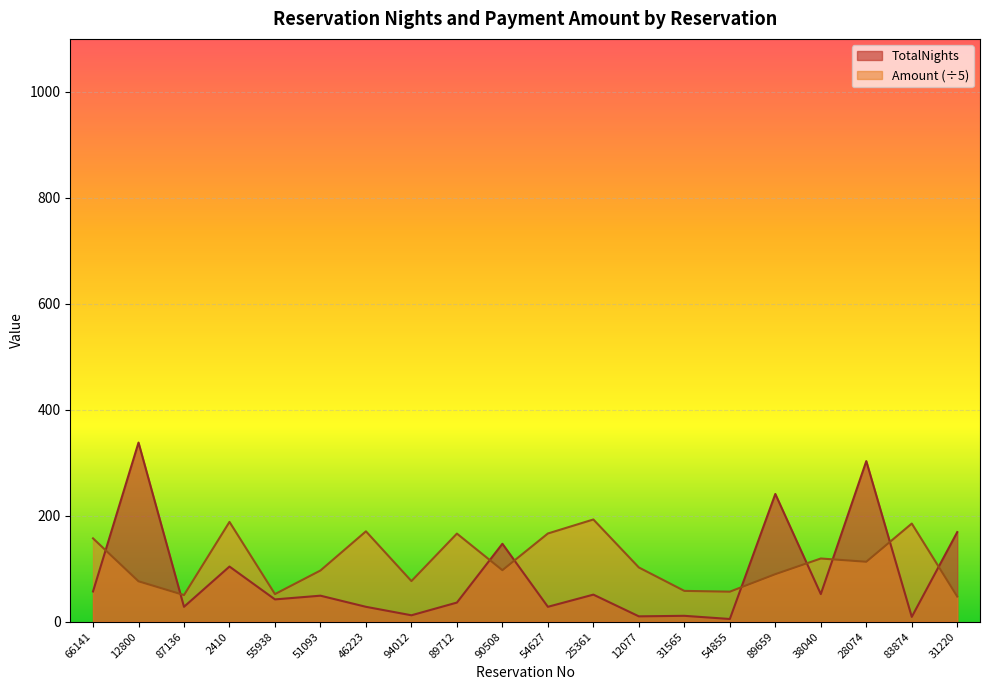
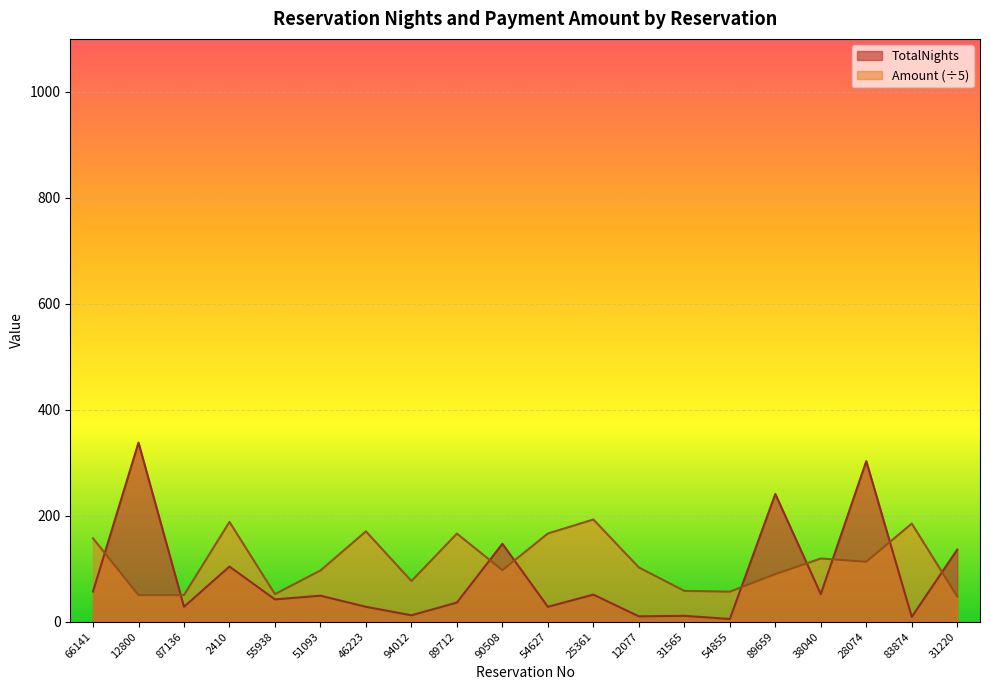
  {
    "TotalNights": {
      "66141": 60,
      "12800": 340,
      "87136": 30,
      "2410": 100,
      "55938": 40,
      "51093": 50,
      "46223": 30,
      "94012": 10,
      "89712": 40,
      "90508": 150,
      "54627": 30,
      "25361": 50,
      "12077": 10,
      "31565": 10,
      "54855": 10,
      "89659": 240,
      "38040": 50,
      "28074": 300,
      "83874": 10,
-     "31220": 170
+     "31220": 140
    },
    "Amount (÷5)": {
      "66141": 160,
-     "12800": 80,
+     "12800": 50,
      "87136": 50,
      "2410": 190,
      "55938": 50,
      "51093": 100,
      "46223": 170,
      "94012": 80,
      "89712": 170,
      "90508": 100,
      "54627": 170,
      "25361": 190,
      "12077": 100,
      "31565": 60,
      "54855": 60,
      "89659": 90,
      "38040": 120,
      "28074": 110,
      "83874": 190,
      "31220": 50
    }
  }
